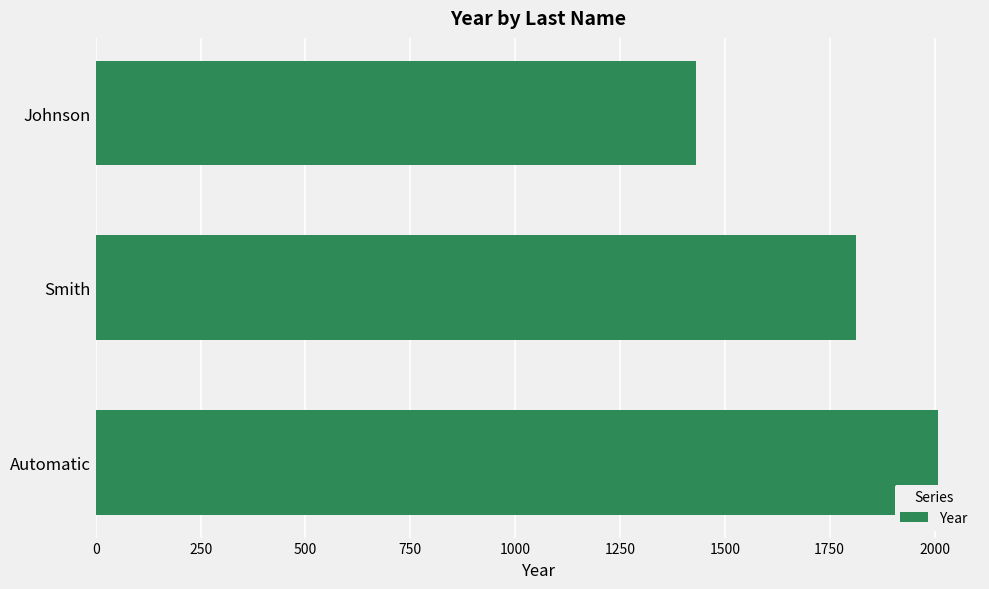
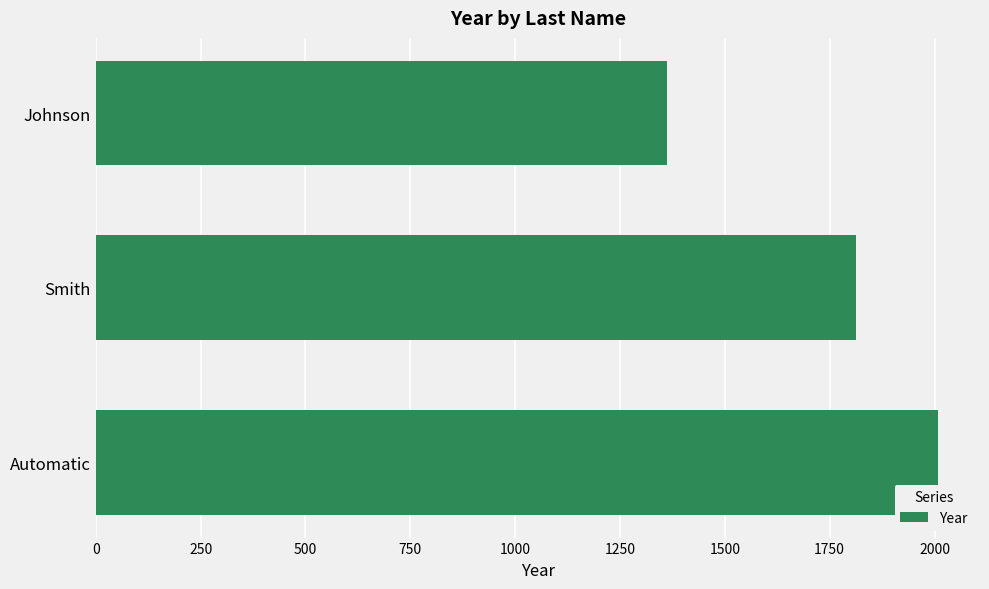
  {
-   "Johnson": 1430,
+   "Johnson": 1360,
    "Smith": 1810,
    "Automatic": 2010
  }
